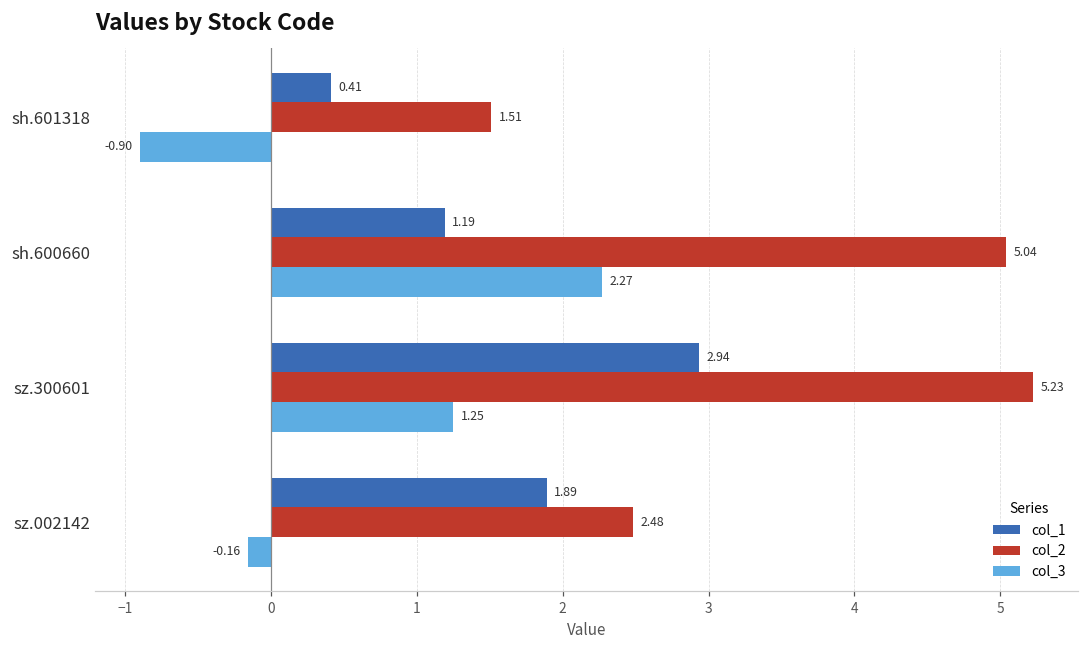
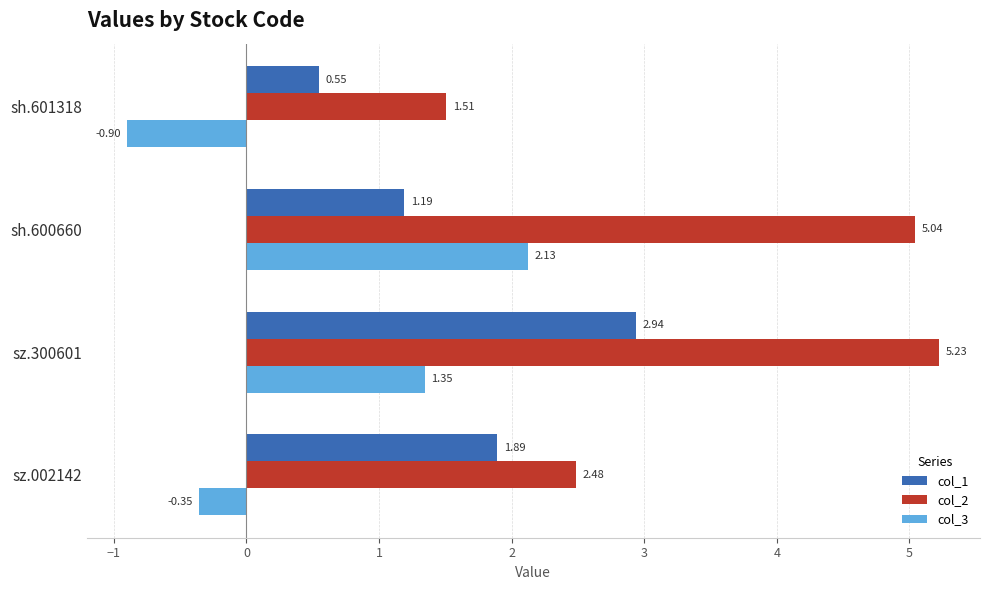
  {
    "col_1": {
-     "sh.601318": 0.41,
+     "sh.601318": 0.55,
      "sh.600660": 1.19,
      "sz.300601": 2.94,
      "sz.002142": 1.89
    },
    "col_2": {
      "sh.601318": 1.51,
      "sh.600660": 5.04,
      "sz.300601": 5.23,
      "sz.002142": 2.48
    },
    "col_3": {
      "sh.601318": -0.90,
-     "sh.600660": 2.27,
-     "sz.300601": 1.25,
-     "sz.002142": -0.16
+     "sh.600660": 2.13,
+     "sz.300601": 1.35,
+     "sz.002142": -0.35
    }
  }
